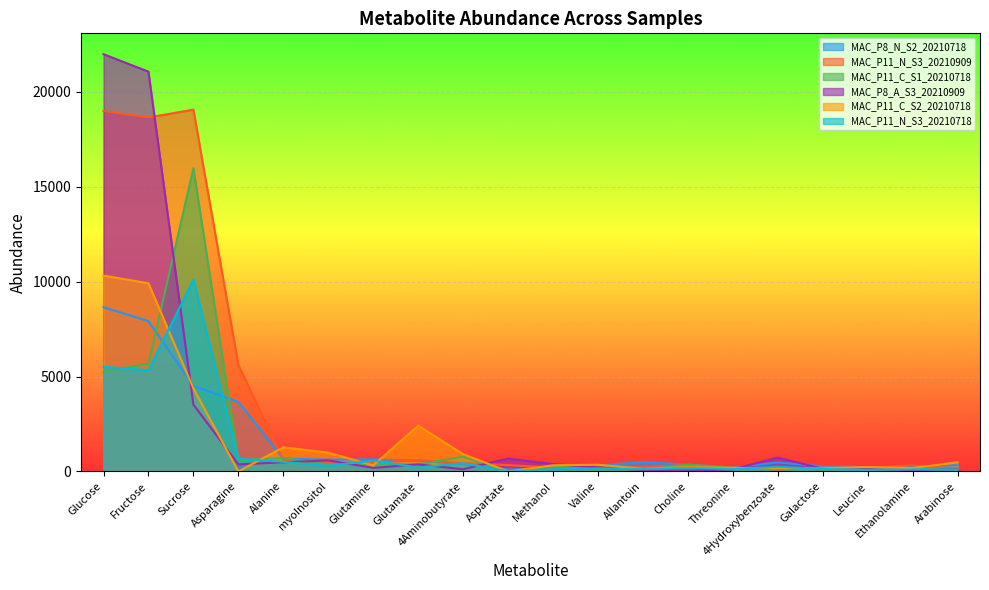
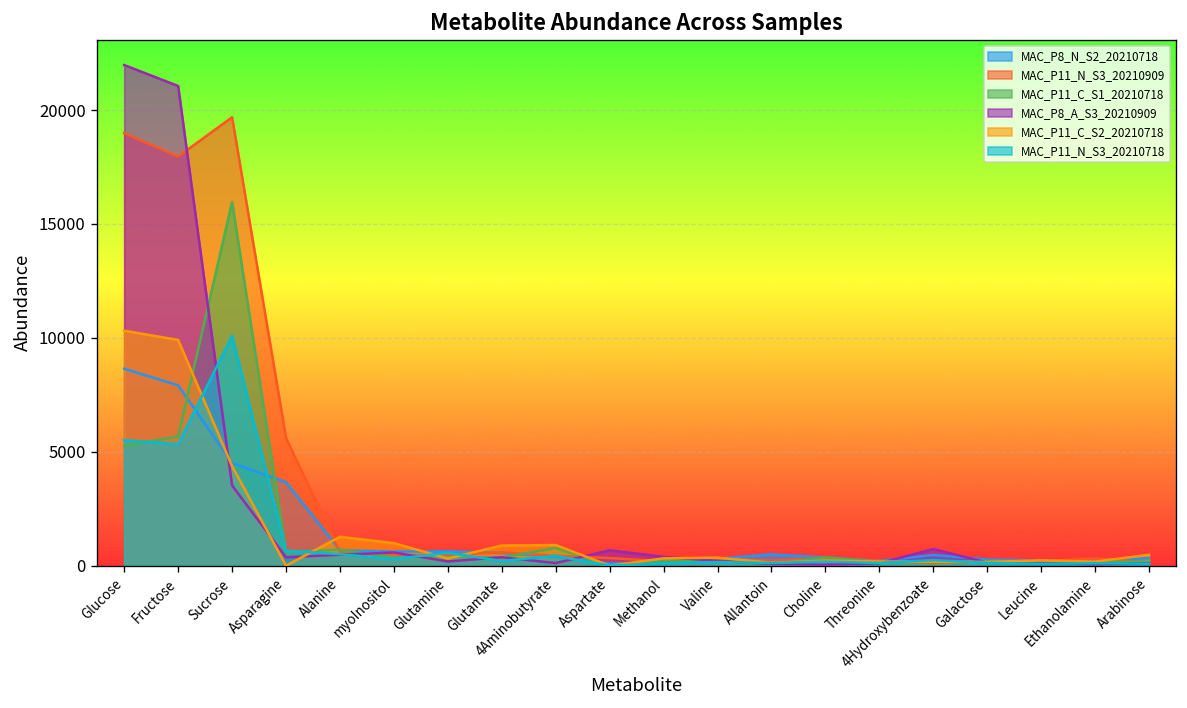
  {
    "MAC_P11_N_S3_20210909": {
      "Glucose": 19000,
-     "Fructose": 18600,
-     "Sucrose": 19100,
+     "Fructose": 18000,
+     "Sucrose": 19700,
      "Asparagine": 5600,
      "Aspartate": 300
    },
    "MAC_P11_C_S1_20210718": {
      "Glucose": 5300,
      "Fructose": 5700,
      "Sucrose": 16000
    },
    "MAC_P8_A_S3_20210909": {
      "Glucose": 22000,
      "Fructose": 21100,
      "Sucrose": 3500,
      "Asparagine": 400,
      "4Aminobutyrate": 100,
      "Aspartate": 700,
      "4Hydroxybenzoate": 700
    },
    "MAC_P11_C_S2_20210718": {
      "Glucose": 10300,
      "Fructose": 9900,
      "Sucrose": 4400,
      "Asparagine": 0,
      "Alanine": 1300,
      "myoInositol": 1000,
-     "Glutamate": 2400,
+     "Glutamate": 900,
      "Arabinose": 500
    }
  }
